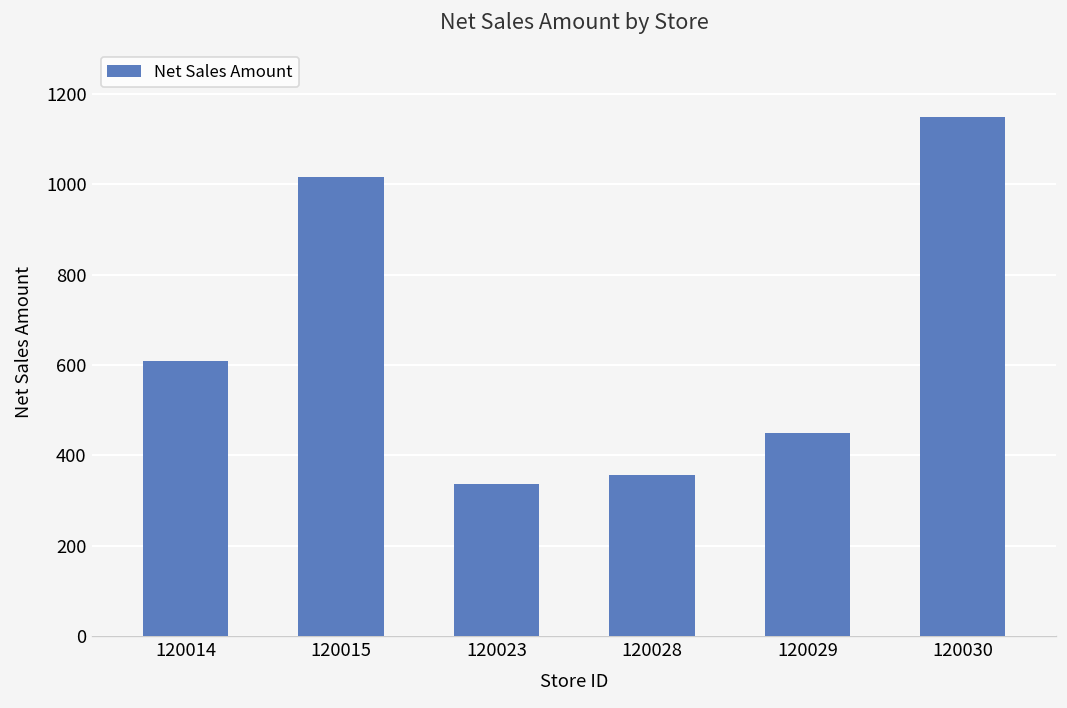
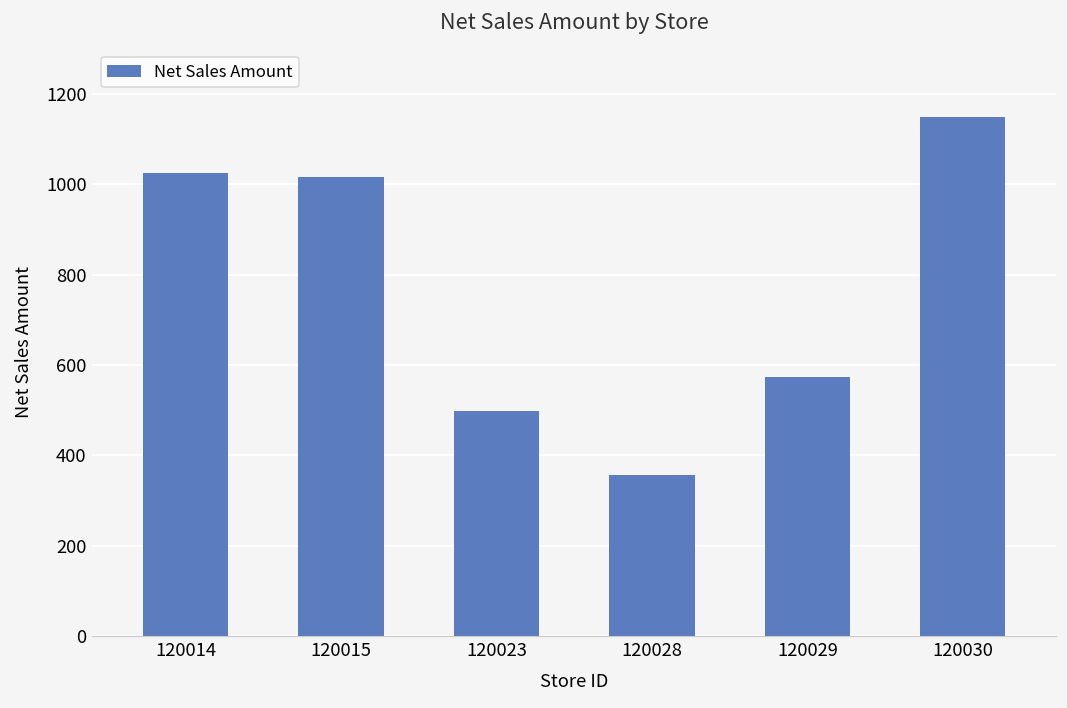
  {
-   "120014": 610,
+   "120014": 1020,
    "120015": 1020,
-   "120023": 340,
+   "120023": 500,
    "120028": 360,
-   "120029": 450,
+   "120029": 570,
    "120030": 1150
  }
